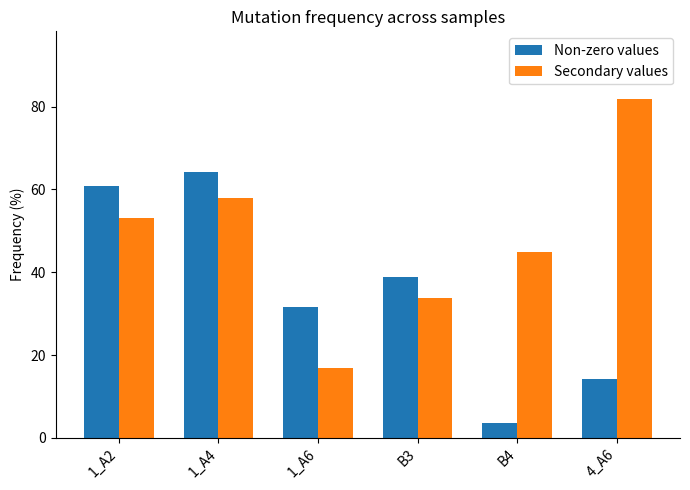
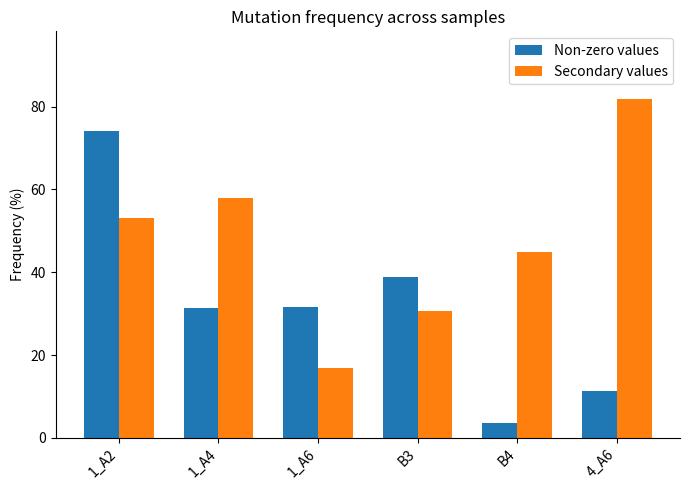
  {
    "Non-zero values": {
-     "1_A2": 61,
-     "1_A4": 64,
+     "1_A2": 74,
+     "1_A4": 31,
      "1_A6": 32,
      "B3": 39,
      "B4": 4,
-     "4_A6": 14
+     "4_A6": 11
    },
    "Secondary values": {
      "1_A2": 53,
      "1_A4": 58,
      "1_A6": 17,
-     "B3": 34,
+     "B3": 31,
      "B4": 45,
      "4_A6": 82
    }
  }
